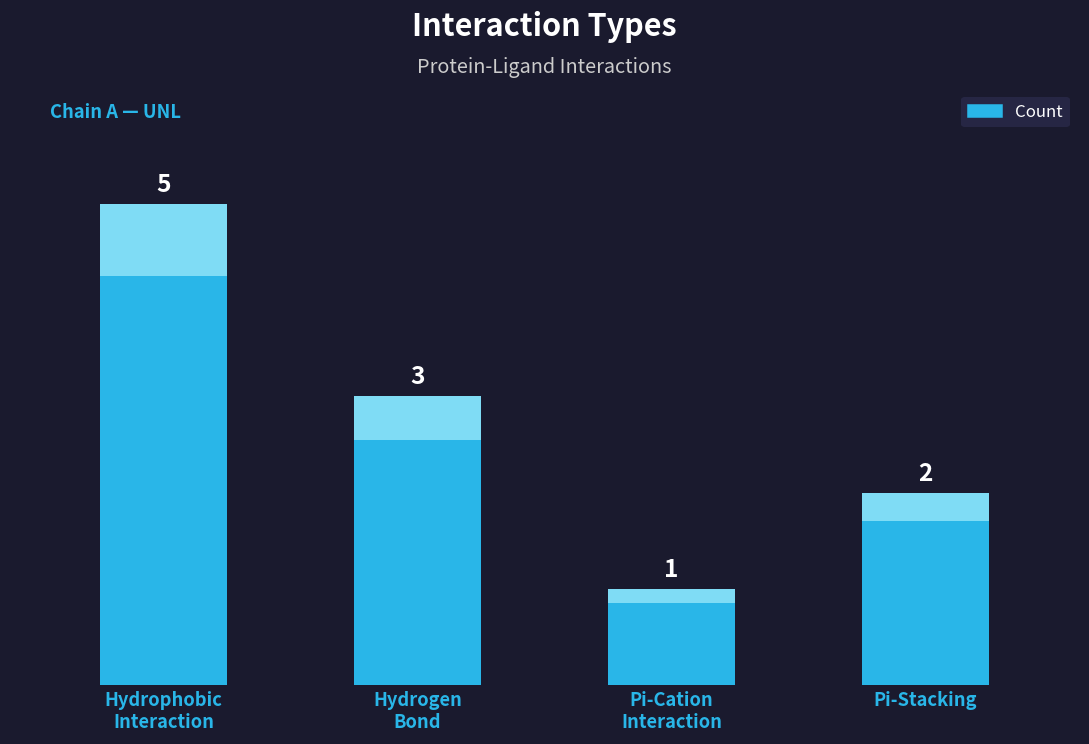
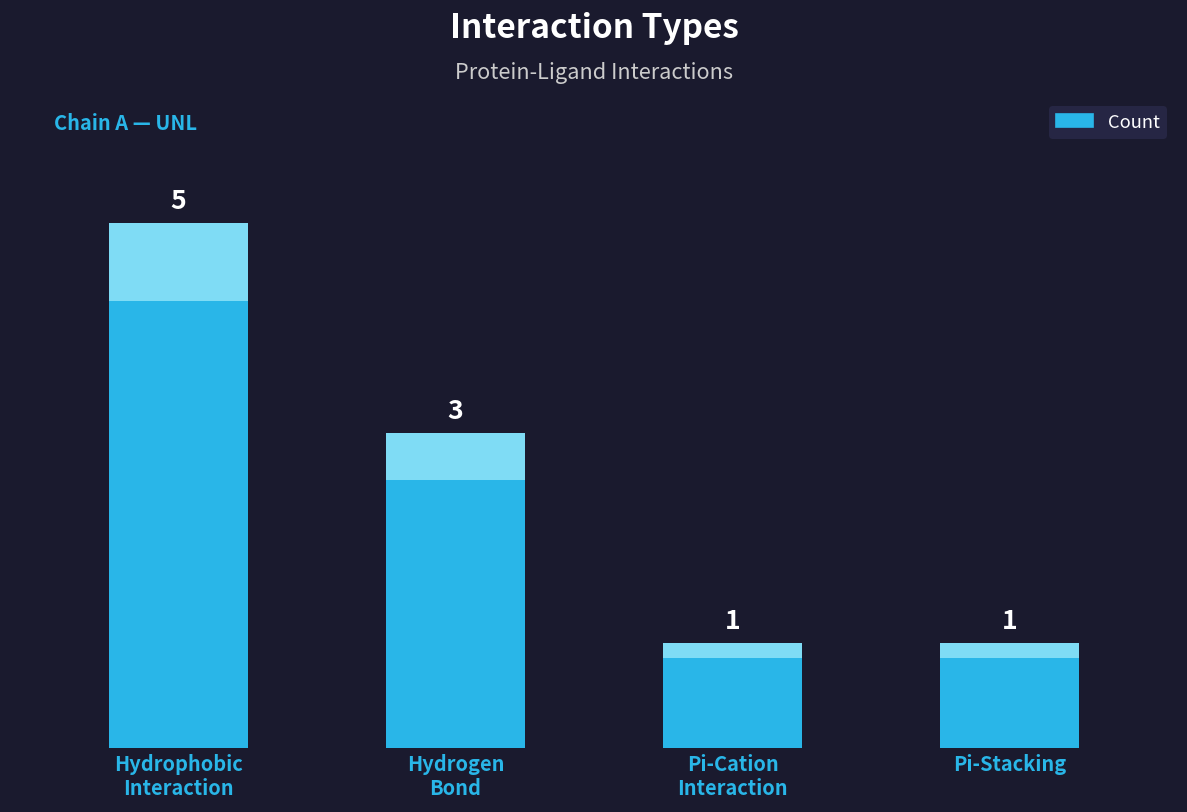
  {
    "Count": {
      "Hydrophobic Interaction": 5,
      "Hydrogen Bond": 3,
      "Pi-Cation Interaction": 1,
-     "Pi-Stacking": 2
+     "Pi-Stacking": 1
    }
  }
